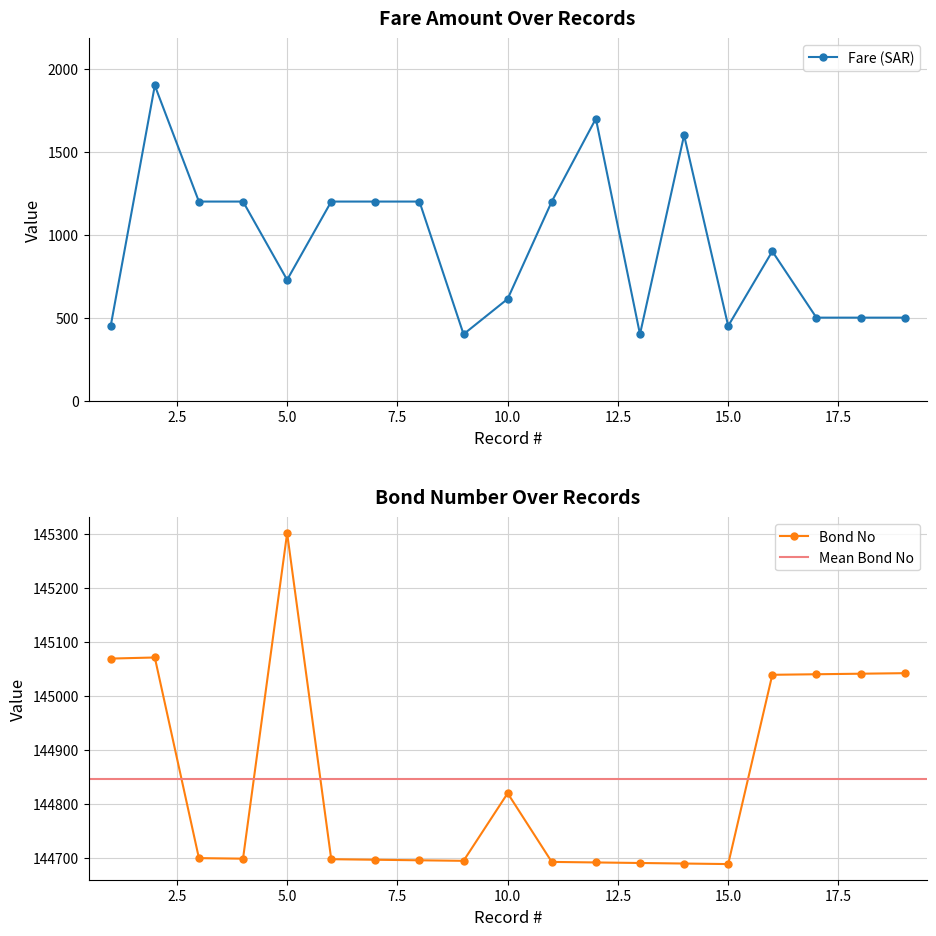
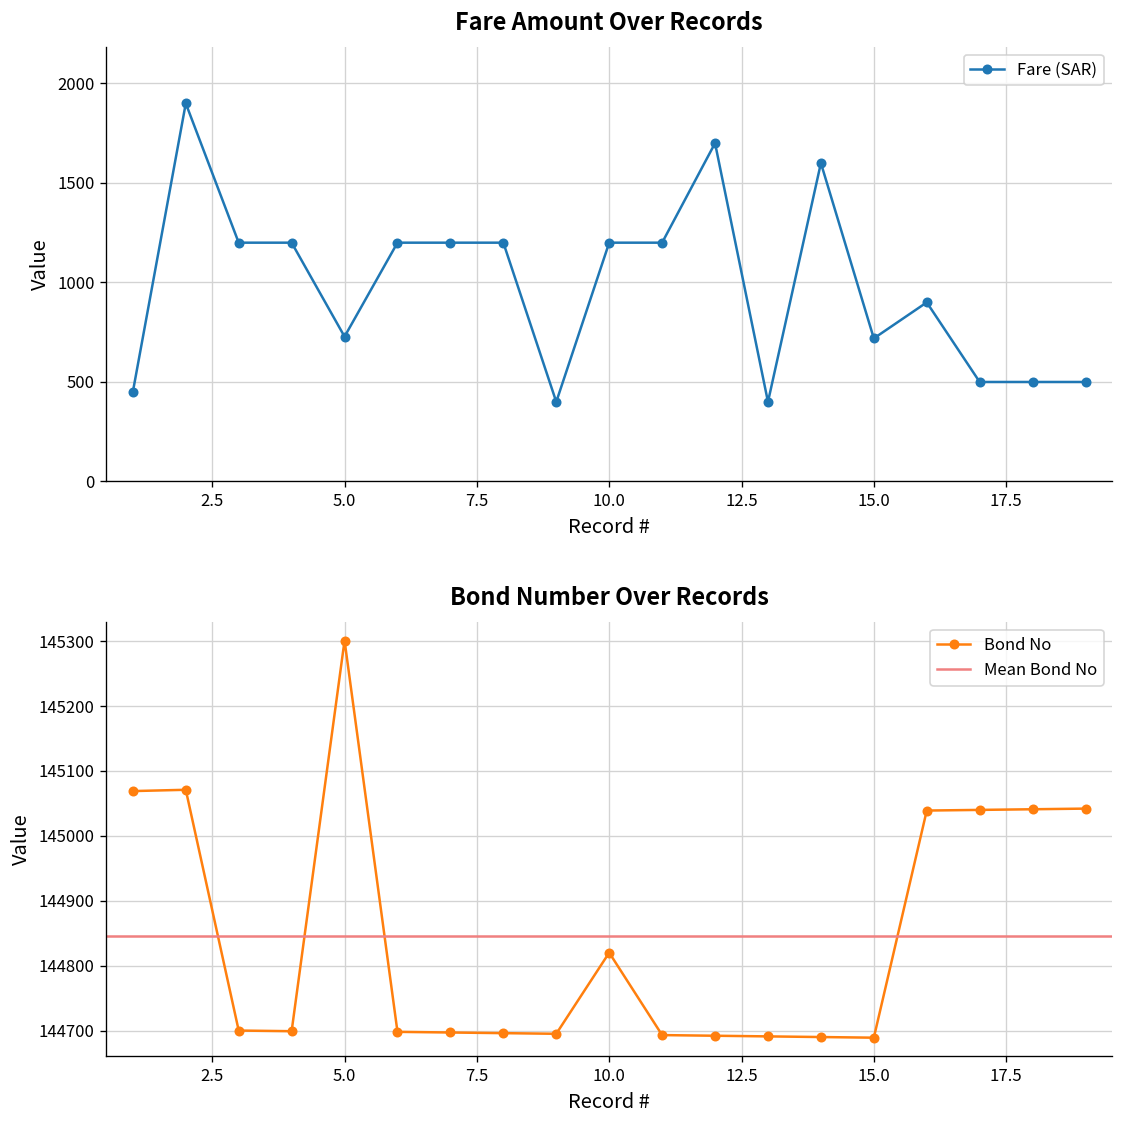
  {
    "Fare Amount Over Records": {
      "5.0": 730,
-     "10.0": 610,
-     "15.0": 450
+     "10.0": 1200,
+     "15.0": 720
    },
    "Bond Number Over Records": {
      "5.0": 145300,
      "10.0": 144820,
      "15.0": 144690
    }
  }
